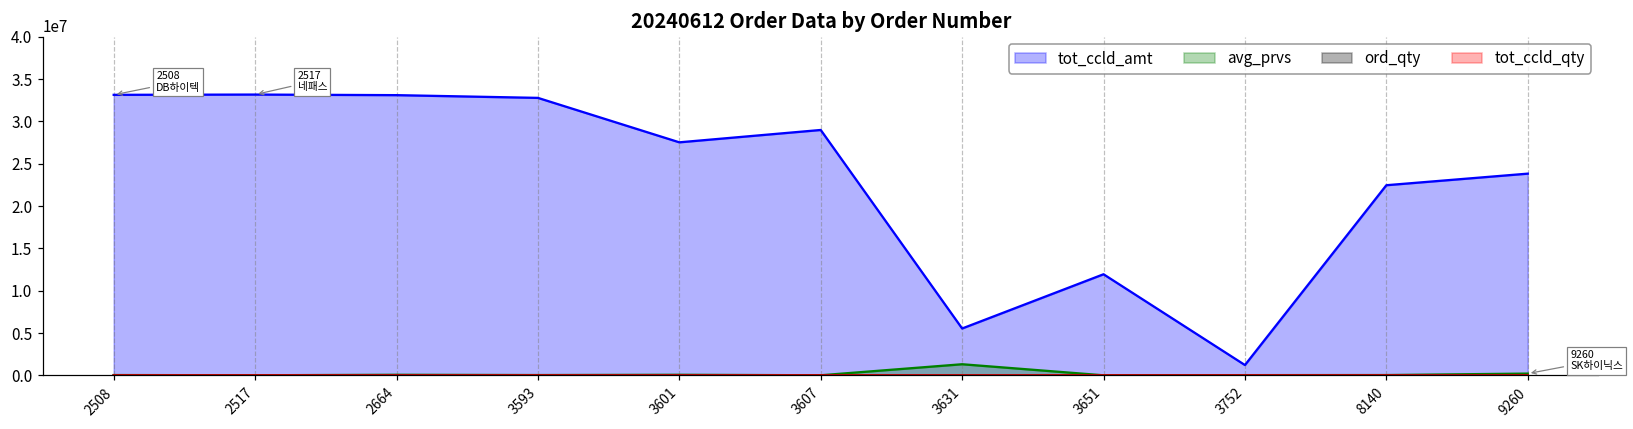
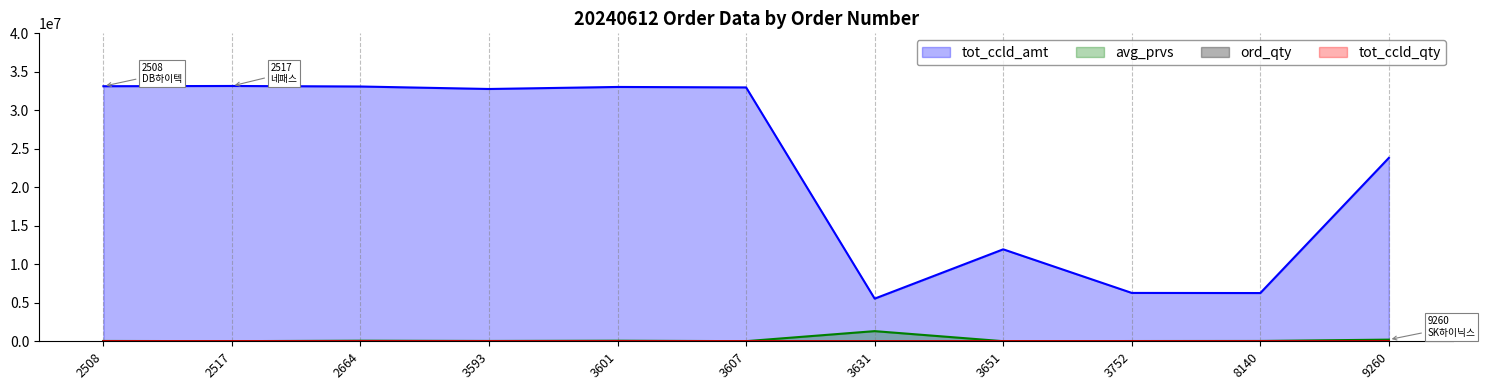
  {
    "tot_ccld_amt": {
      "2664": 33000000,
      "3593": 33000000,
-     "3601": 28000000,
-     "3607": 29000000,
+     "3601": 33000000,
+     "3607": 33000000,
      "3631": 6000000,
      "3651": 12000000,
-     "3752": 1000000,
-     "8140": 22000000,
+     "3752": 6000000,
+     "8140": 6000000,
      "9260": 24000000
    },
    "avg_prvs": {
      "3631": 1000000
    },
    "tot_ccld_qty": {
      "3631": 0
    }
  }
